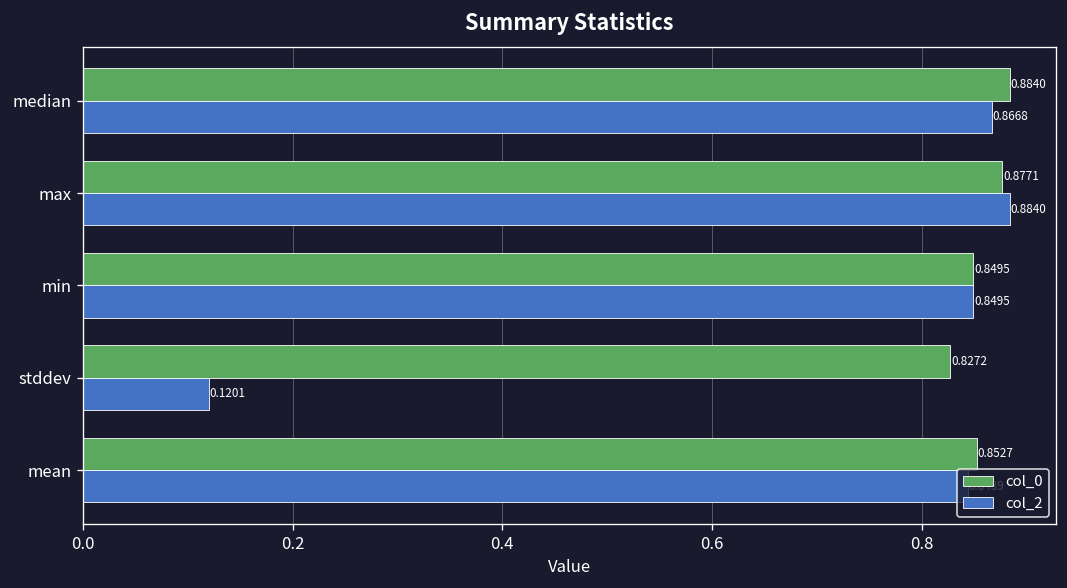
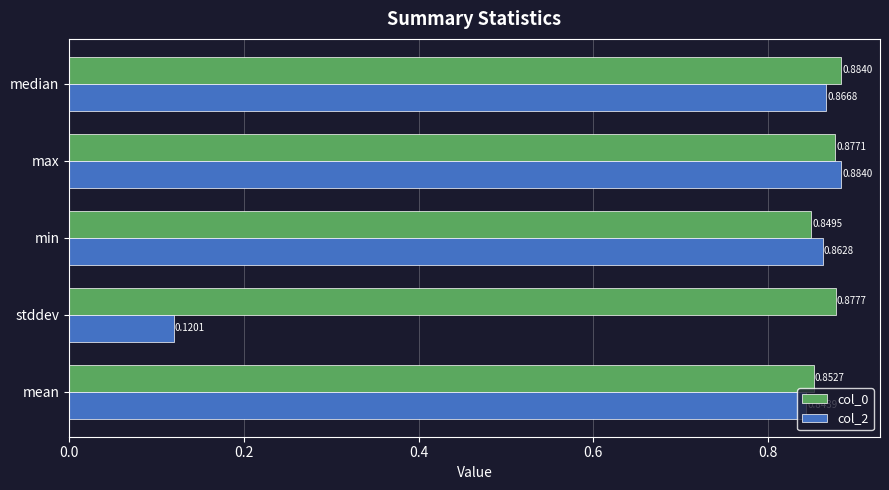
  {
    "col_0": {
      "median": 0.8840,
      "max": 0.8771,
      "min": 0.8495,
-     "stddev": 0.8272,
+     "stddev": 0.8777,
      "mean": 0.8527
    },
    "col_2": {
      "median": 0.8668,
      "max": 0.8840,
-     "min": 0.8495,
+     "min": 0.8628,
      "stddev": 0.1201
    }
  }
